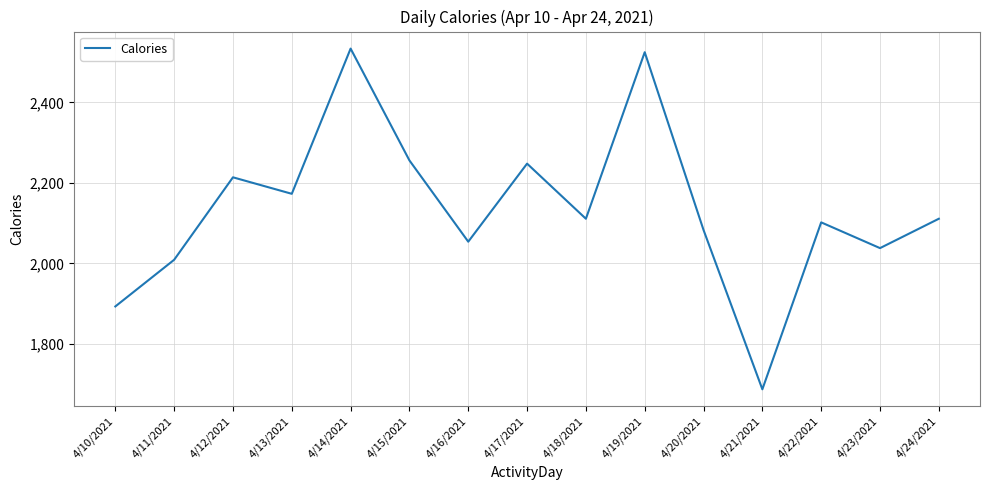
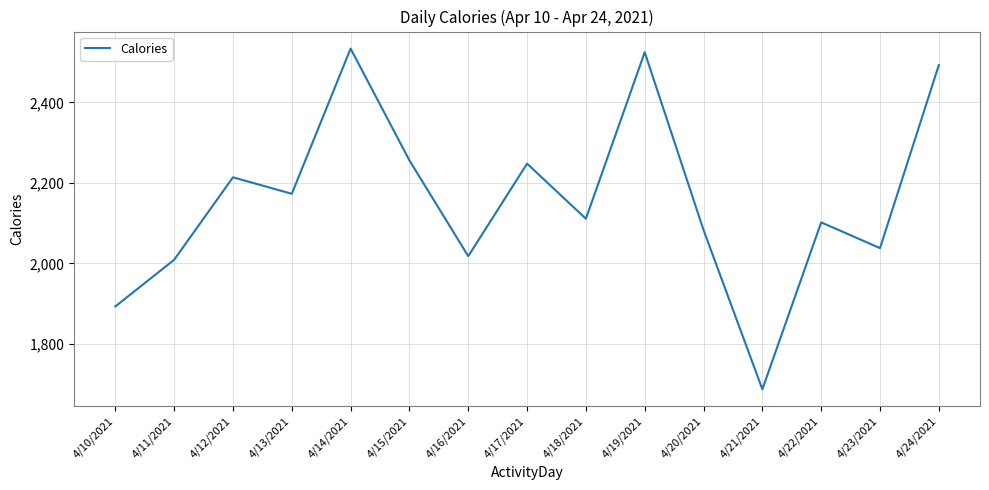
  {
    "4/10/2021": "1,890",
    "4/11/2021": "2,010",
    "4/12/2021": "2,210",
    "4/13/2021": "2,170",
    "4/14/2021": "2,530",
    "4/15/2021": "2,260",
-   "4/16/2021": "2,050",
+   "4/16/2021": "2,020",
    "4/17/2021": "2,250",
    "4/18/2021": "2,110",
    "4/19/2021": "2,530",
    "4/20/2021": "2,080",
    "4/21/2021": "1,690",
    "4/22/2021": "2,100",
    "4/23/2021": "2,040",
-   "4/24/2021": "2,110"
+   "4/24/2021": "2,490"
  }
